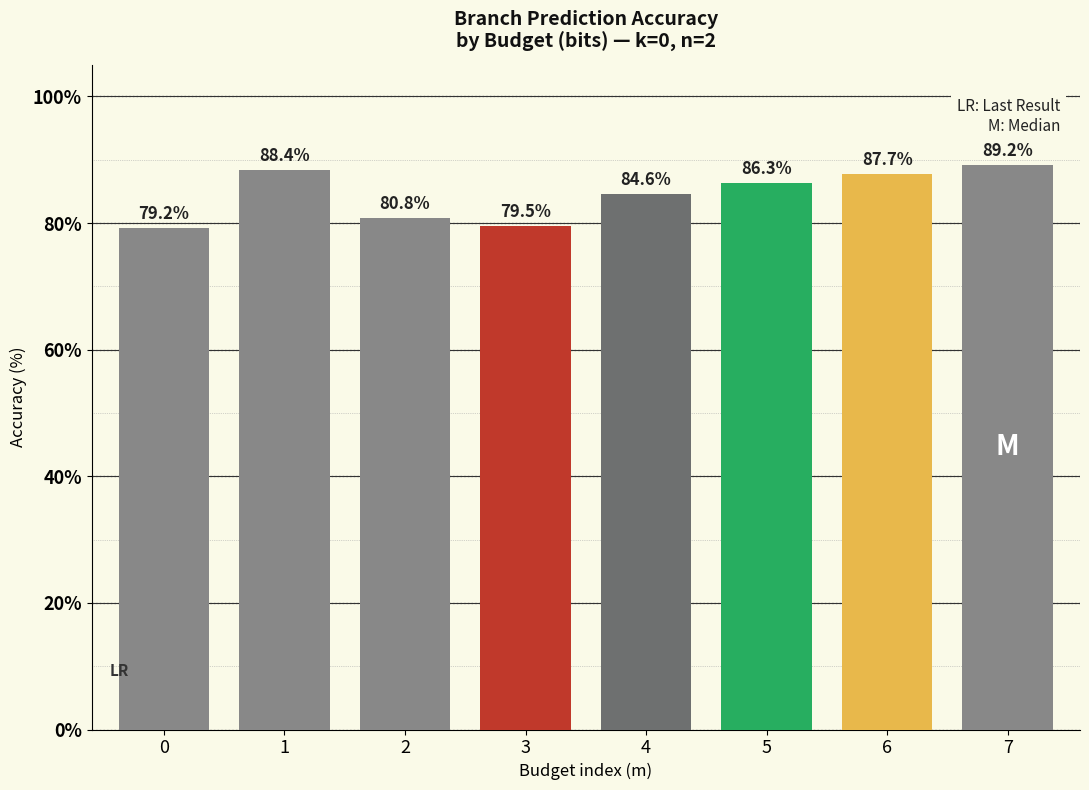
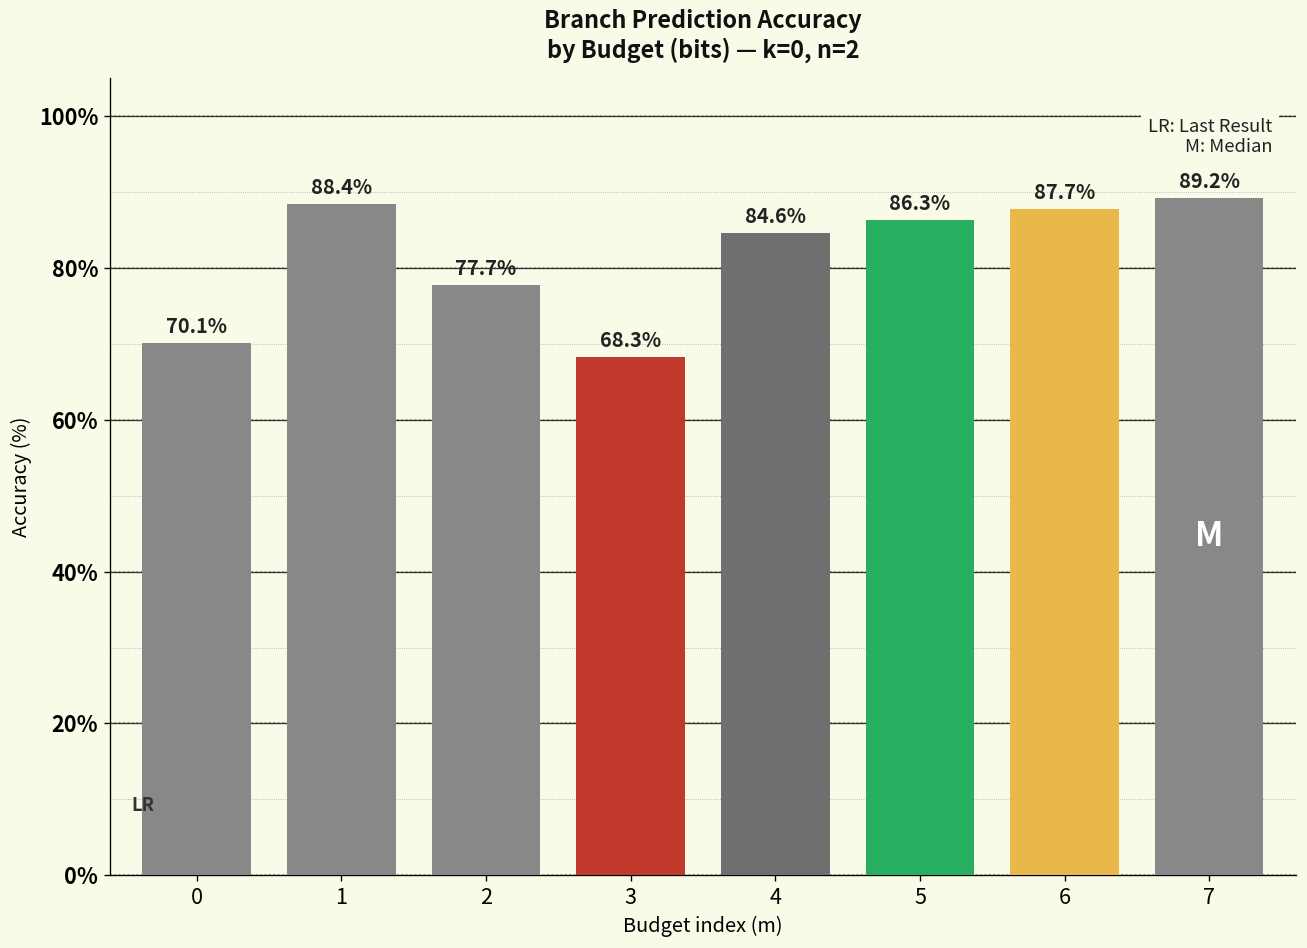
  {
-   "0": "79.2%",
+   "0": "70.1%",
    "1": "88.4%",
-   "2": "80.8%",
-   "3": "79.5%",
+   "2": "77.7%",
+   "3": "68.3%",
    "4": "84.6%",
    "5": "86.3%",
    "6": "87.7%",
    "7": "89.2%"
  }
